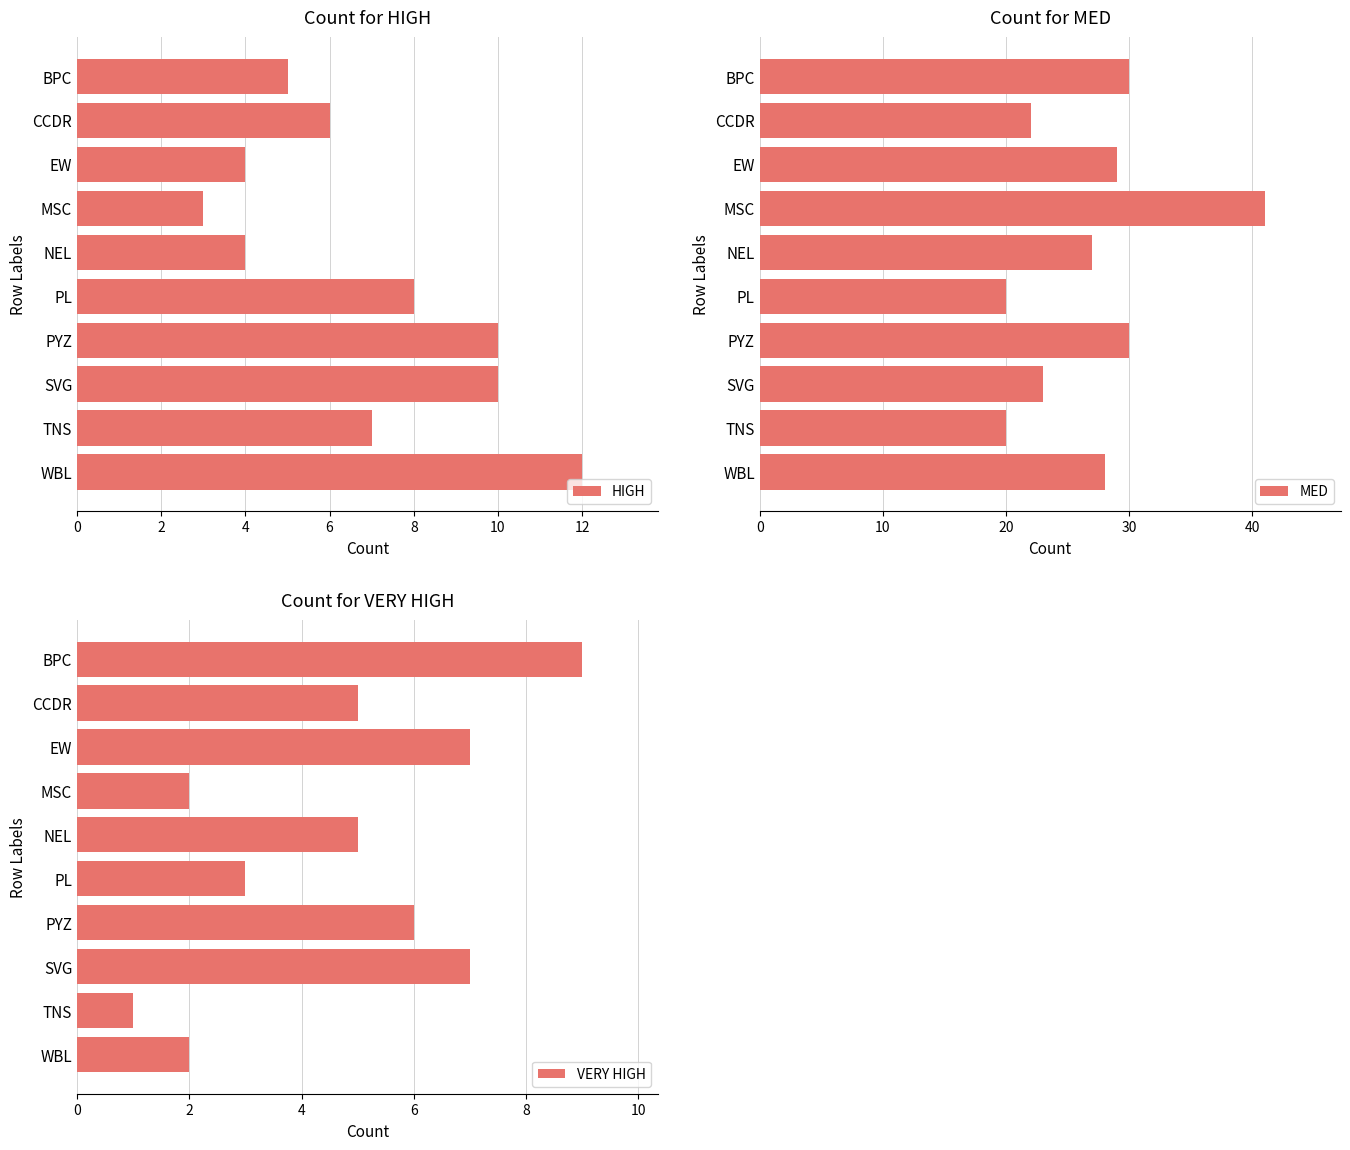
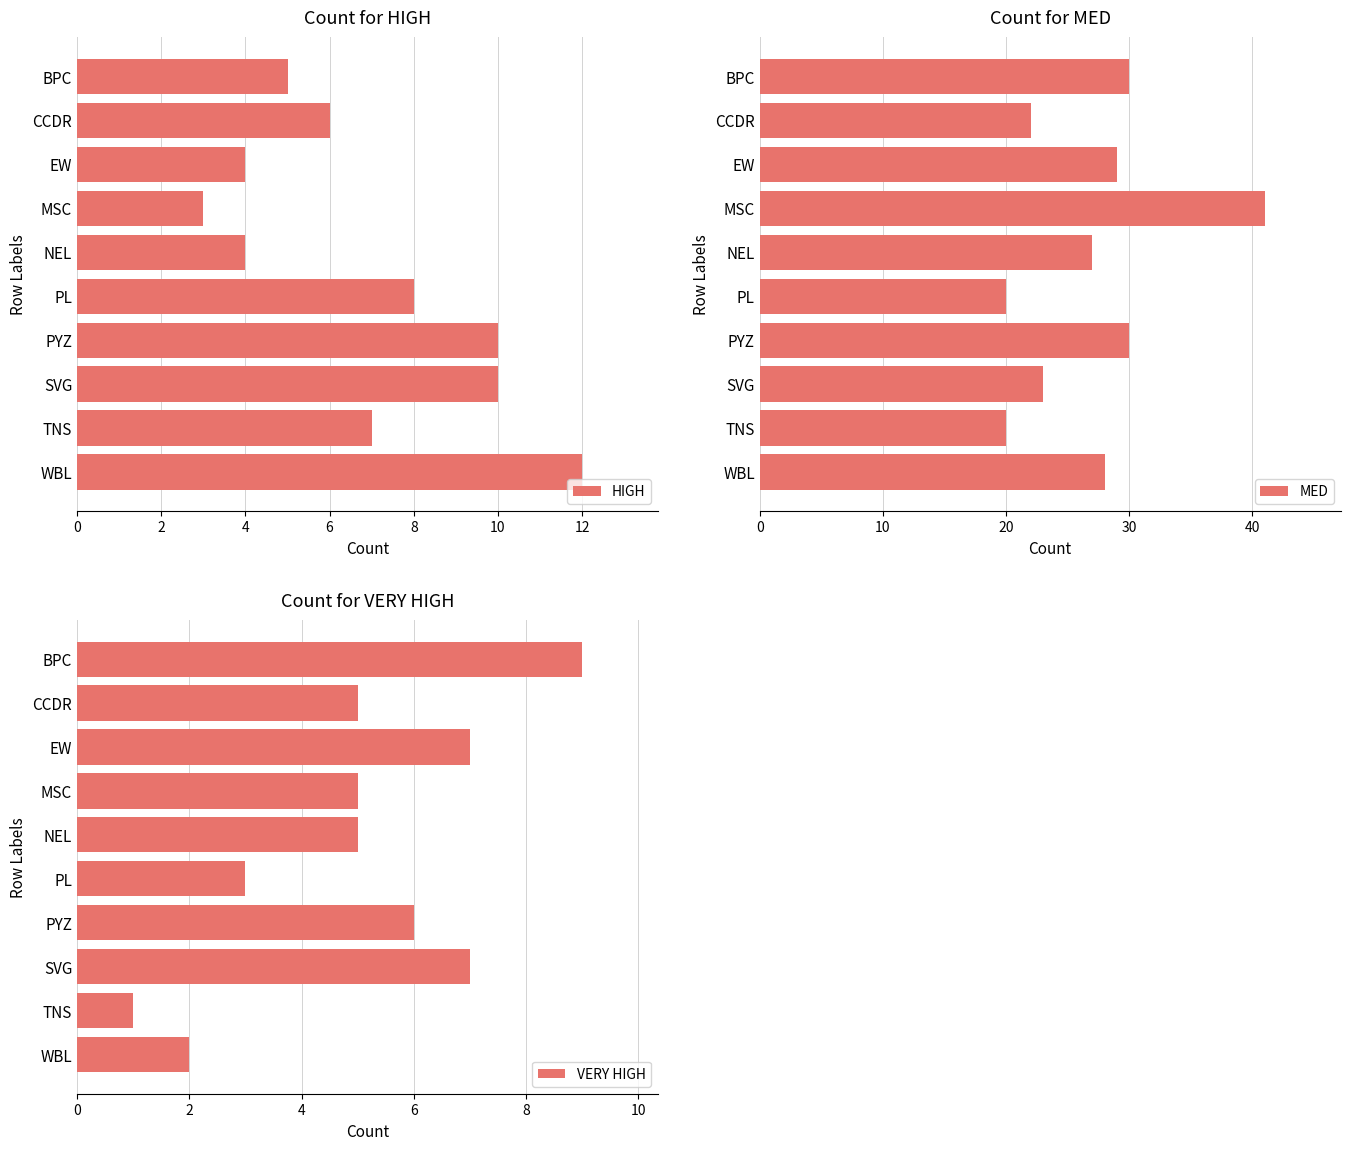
  {
    "Count for HIGH": {
      "BPC": 5.0,
      "CCDR": 6.0,
      "EW": 4.0,
      "MSC": 3.0,
      "NEL": 4.0,
      "PL": 8.0,
      "PYZ": 10.0,
      "SVG": 10.0,
      "TNS": 7.0,
      "WBL": 12.0
    },
    "Count for MED": {
      "BPC": 30.0,
      "CCDR": 22.0,
      "EW": 29.0,
      "MSC": 41.0,
      "NEL": 27.0,
      "PL": 20.0,
      "PYZ": 30.0,
      "SVG": 23.0,
      "TNS": 20.0,
      "WBL": 28.0
    },
    "Count for VERY HIGH": {
      "BPC": 9,
      "CCDR": 5,
      "EW": 7,
-     "MSC": 2,
+     "MSC": 5,
      "NEL": 5,
      "PL": 3,
      "PYZ": 6,
      "SVG": 7,
      "TNS": 1,
      "WBL": 2
    }
  }
